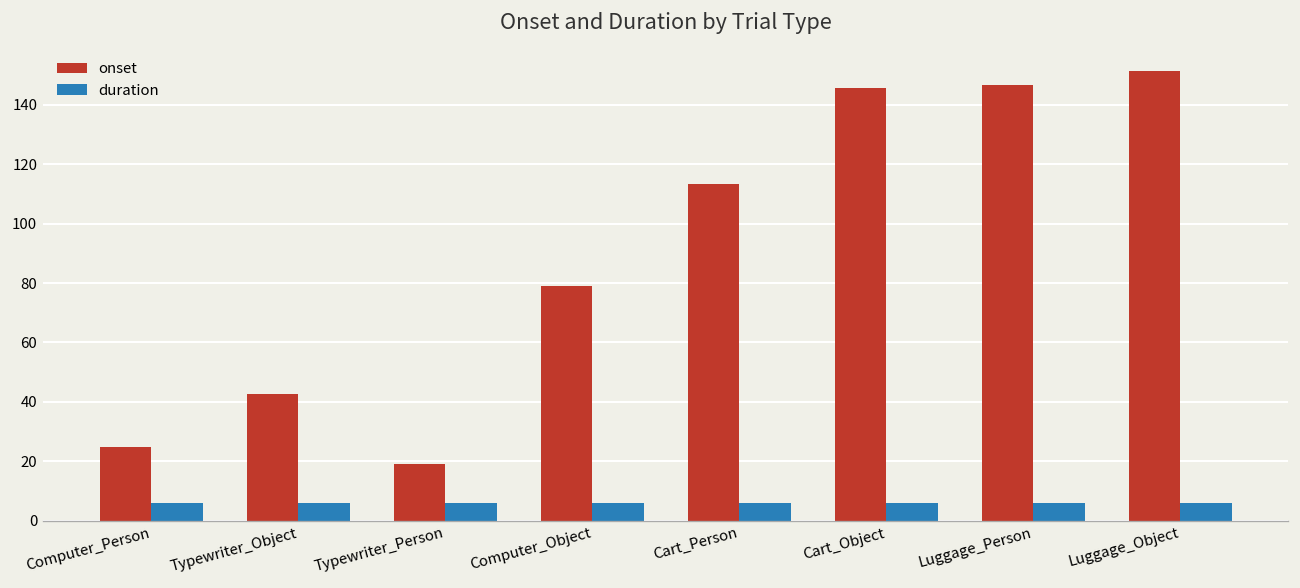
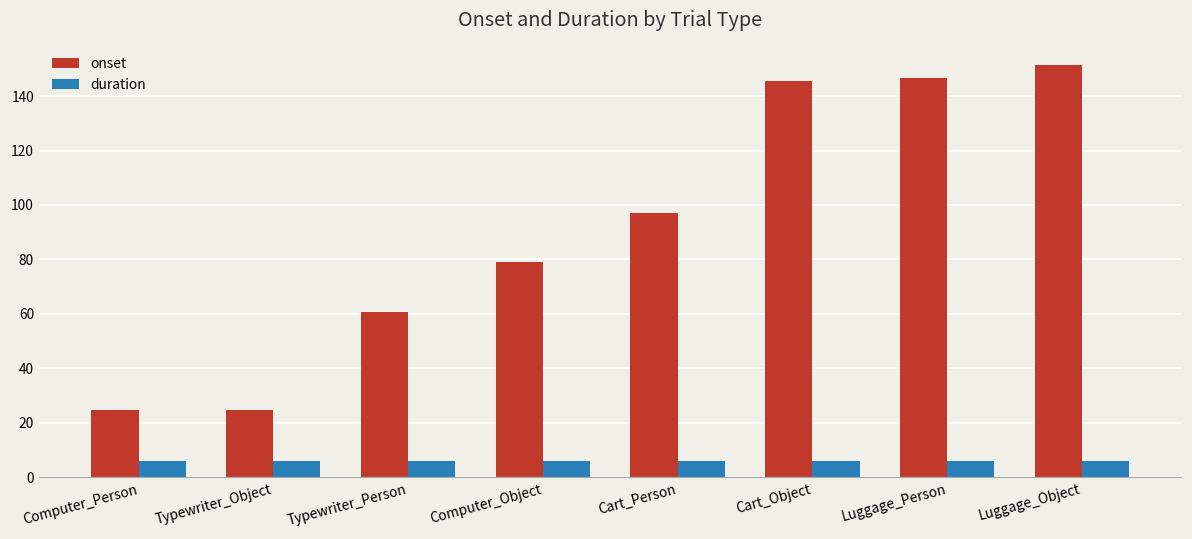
  {
    "onset": {
      "Computer_Person": 25,
-     "Typewriter_Object": 43,
-     "Typewriter_Person": 19,
+     "Typewriter_Object": 25,
+     "Typewriter_Person": 61,
      "Computer_Object": 79,
-     "Cart_Person": 113,
+     "Cart_Person": 97,
      "Cart_Object": 146,
      "Luggage_Person": 147,
      "Luggage_Object": 151
    },
    "duration": {
      "Computer_Person": 6,
      "Typewriter_Object": 6,
      "Typewriter_Person": 6,
      "Computer_Object": 6,
      "Cart_Person": 6,
      "Cart_Object": 6,
      "Luggage_Person": 6,
      "Luggage_Object": 6
    }
  }
